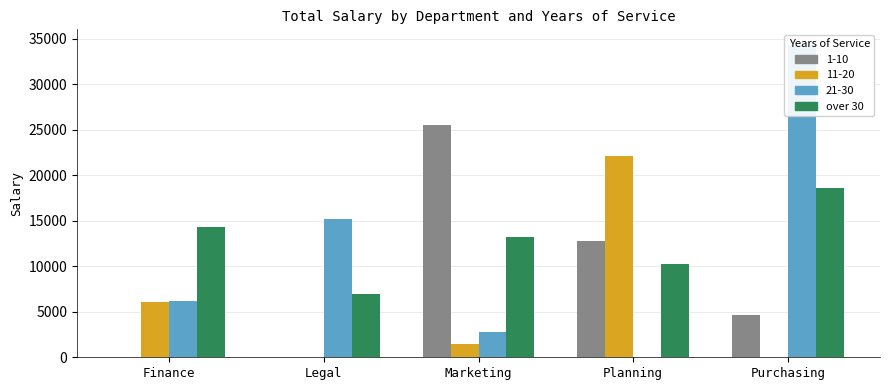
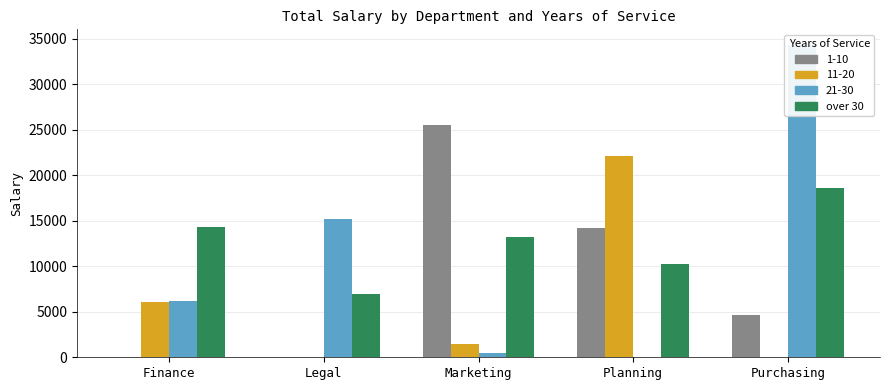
  {
    "1-10": {
      "Finance": 0,
      "Legal": 0,
      "Marketing": 26000,
-     "Planning": 13000,
+     "Planning": 14000,
      "Purchasing": 5000
    },
    "11-20": {
      "Finance": 6000,
      "Legal": 0,
      "Marketing": 1000,
      "Planning": 22000,
      "Purchasing": 0
    },
    "21-30": {
      "Finance": 6000,
      "Legal": 15000,
-     "Marketing": 3000,
+     "Marketing": 0,
      "Planning": 0
    },
    "over 30": {
      "Finance": 14000,
      "Legal": 7000,
      "Marketing": 13000,
      "Planning": 10000,
      "Purchasing": 19000
    }
  }
